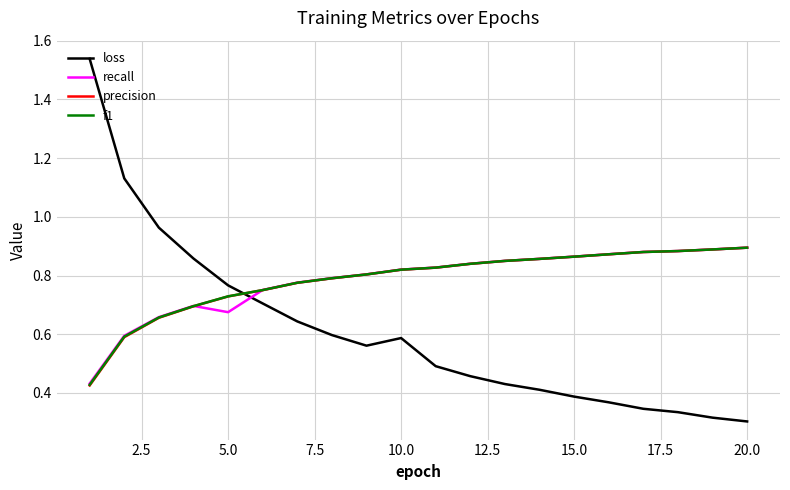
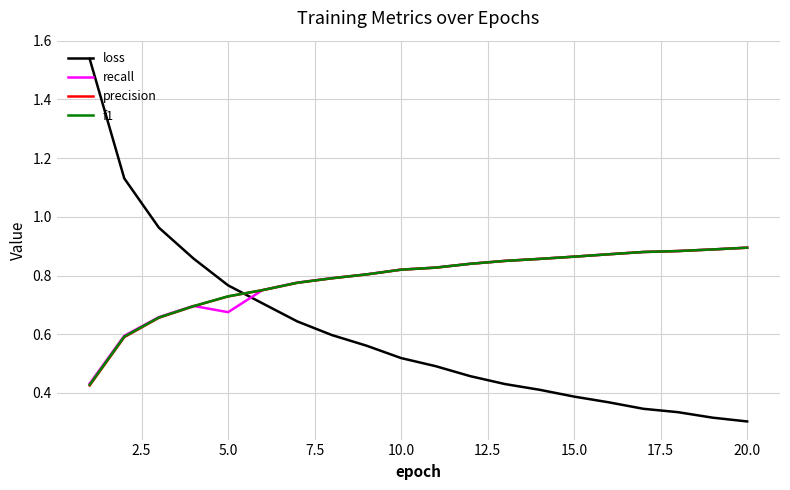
  {
    "loss": {
      "5.0": 0.77,
-     "10.0": 0.59,
+     "10.0": 0.52,
      "15.0": 0.39,
      "20.0": 0.30
    },
    "recall": {
      "5.0": 0.68
    }
  }
